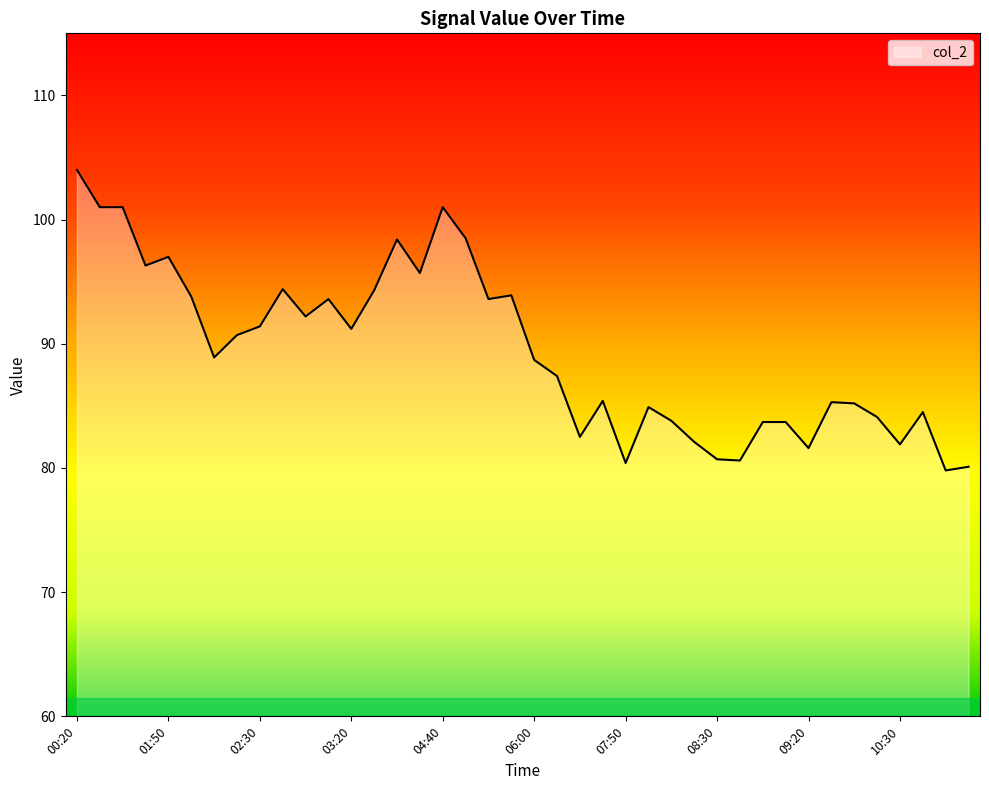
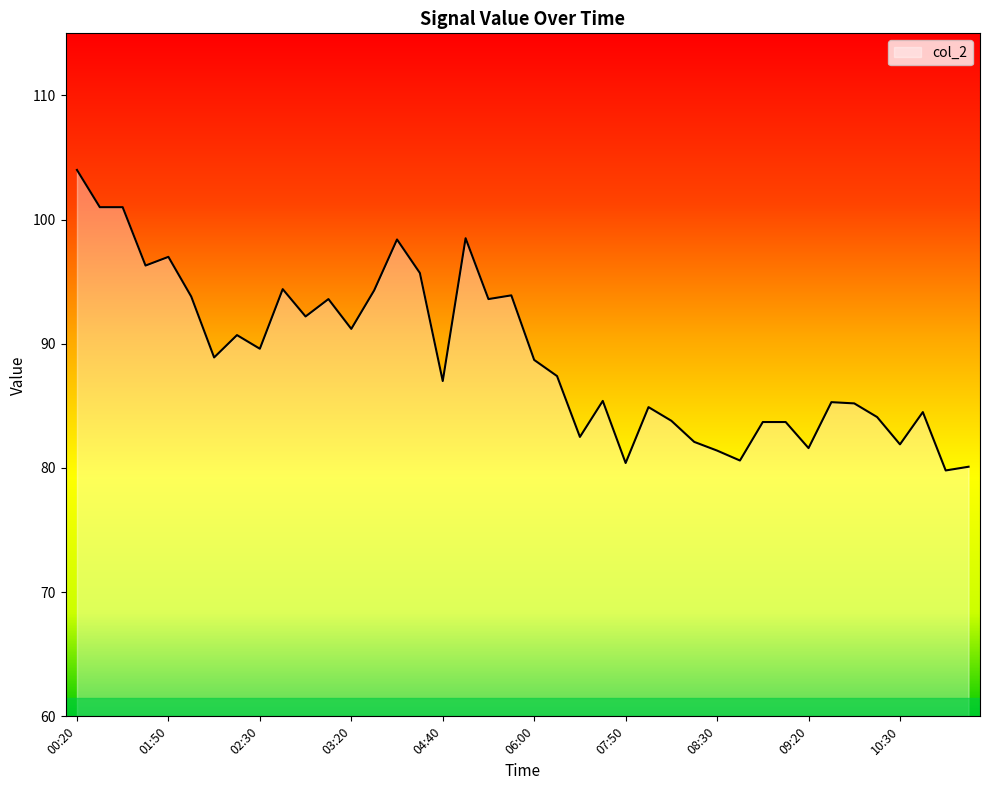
  {
    "00:20": 104.0,
    "01:50": 97.0,
-   "02:30": 91.4,
+   "02:30": 89.6,
    "03:20": 91.2,
-   "04:40": 101,
+   "04:40": 87,
    "06:00": 88.7,
    "07:50": 80.4,
-   "08:30": 80.7,
+   "08:30": 81.4,
    "09:20": 81.6,
    "10:30": 81.9
  }
